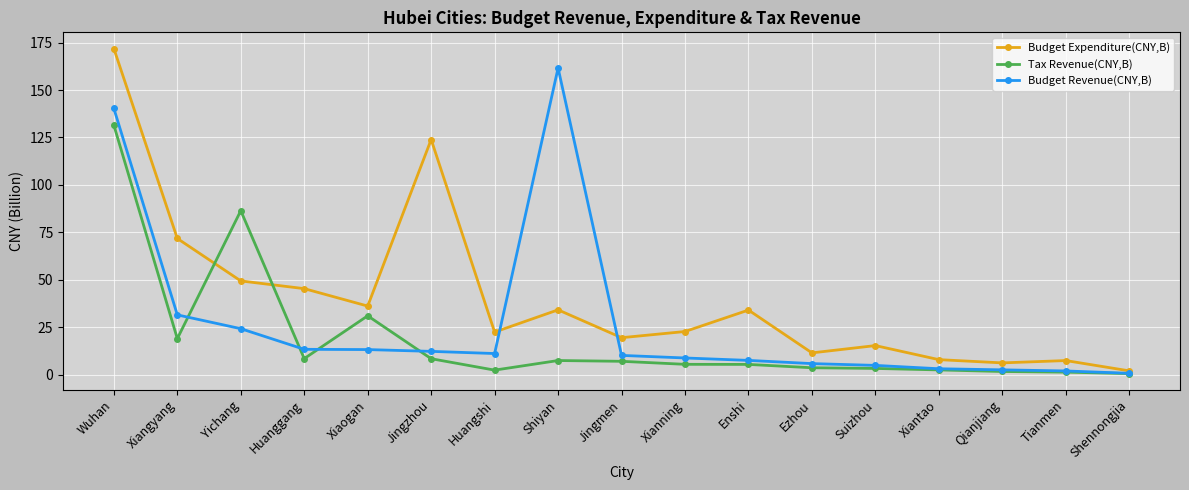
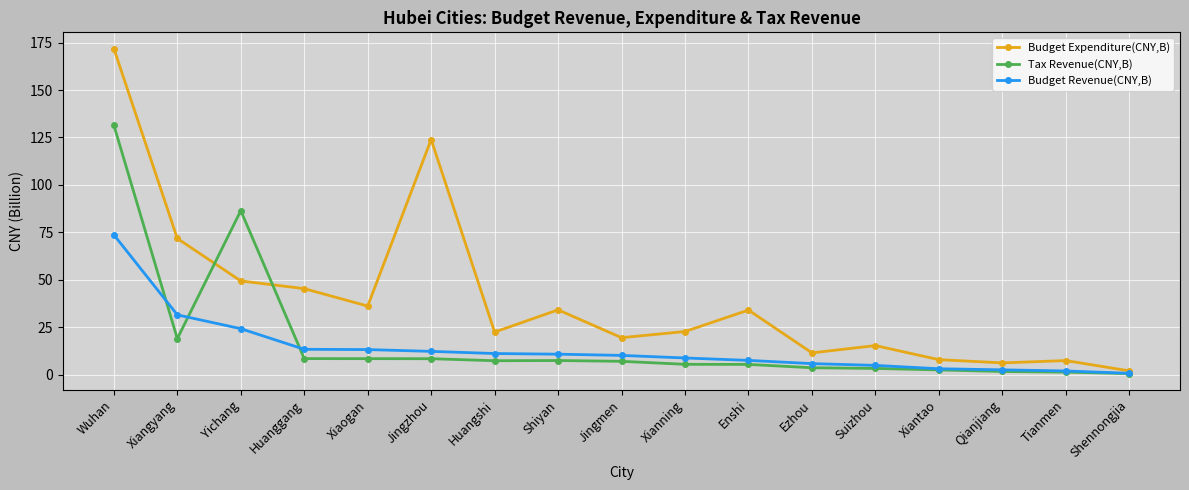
  {
    "Budget Expenditure(CNY,B)": {
      "Wuhan": 172,
      "Xiangyang": 72,
      "Yichang": 49,
      "Huanggang": 45,
      "Xiaogan": 36,
      "Jingzhou": 124,
      "Huangshi": 22,
      "Shiyan": 34,
      "Jingmen": 19,
      "Xianning": 23,
      "Enshi": 34,
      "Ezhou": 11,
      "Suizhou": 15,
      "Xiantao": 8,
      "Qianjiang": 6,
      "Tianmen": 7
    },
    "Tax Revenue(CNY,B)": {
      "Wuhan": 131,
      "Xiangyang": 19,
      "Yichang": 86,
      "Huanggang": 8,
-     "Xiaogan": 31,
+     "Xiaogan": 8,
      "Jingzhou": 8,
-     "Huangshi": 2,
+     "Huangshi": 7,
      "Shiyan": 7,
      "Jingmen": 7,
      "Xianning": 5,
      "Enshi": 5,
      "Ezhou": 4,
      "Suizhou": 3
    },
    "Budget Revenue(CNY,B)": {
-     "Wuhan": 140,
+     "Wuhan": 74,
      "Xiangyang": 31,
      "Yichang": 24,
      "Huanggang": 13,
      "Xiaogan": 13,
      "Jingzhou": 12,
      "Huangshi": 11,
-     "Shiyan": 162,
+     "Shiyan": 11,
      "Jingmen": 10,
      "Xianning": 9,
      "Enshi": 7,
      "Ezhou": 6,
      "Suizhou": 5
    }
  }
